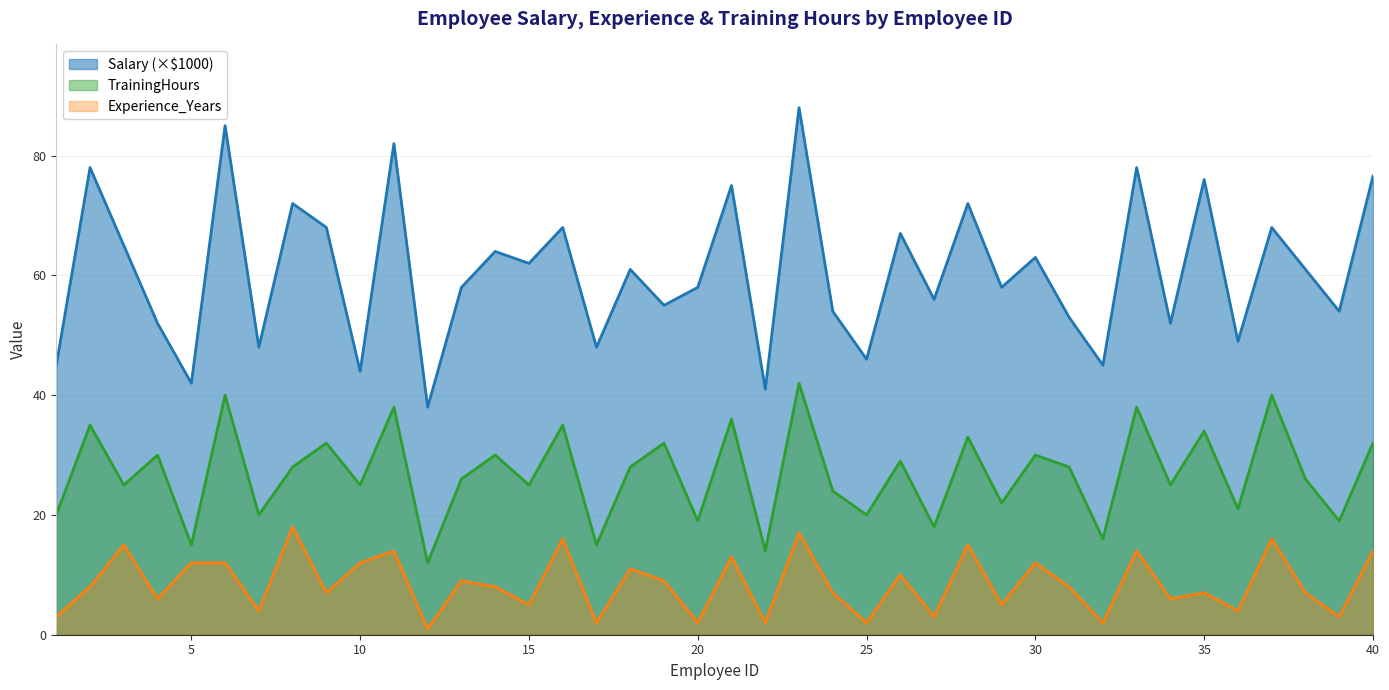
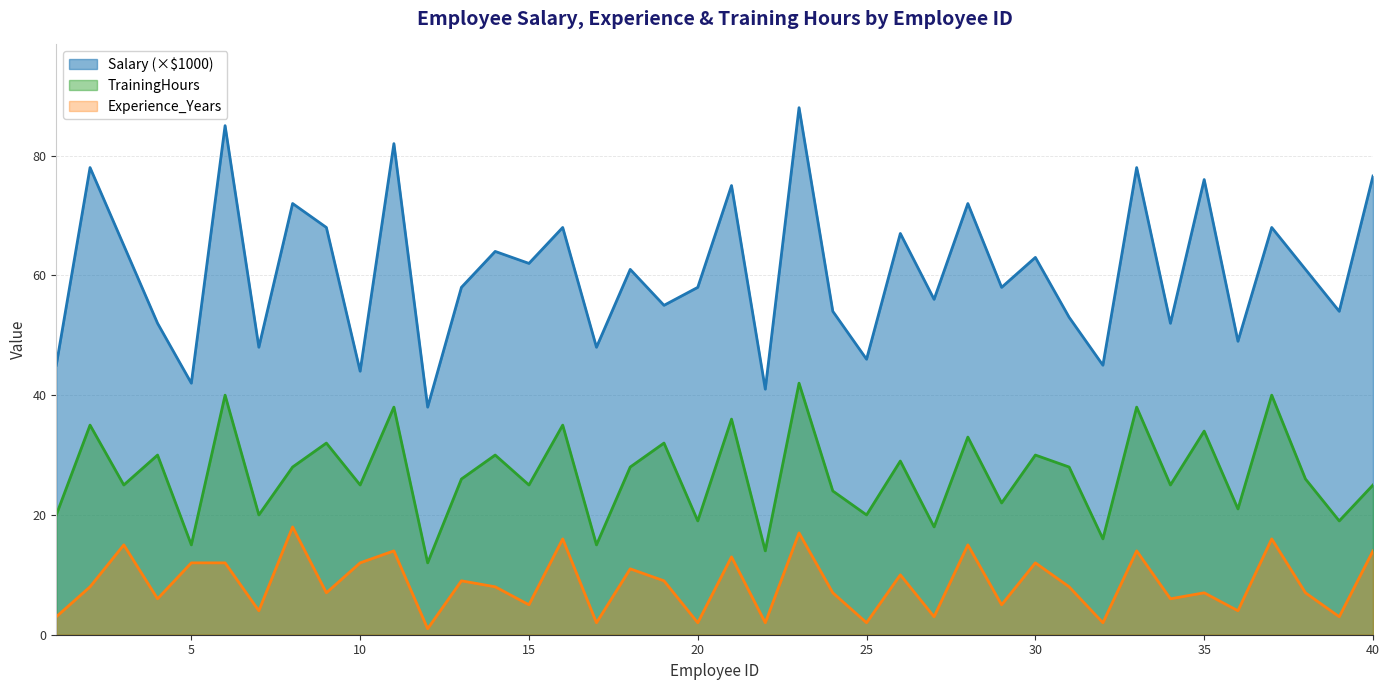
  {
    "Salary (×$1000)": {
      "5": 42,
      "10": 44,
      "15": 62,
      "20": 58,
      "25": 46,
      "30": 63,
      "35": 76,
      "40": 77
    },
    "TrainingHours": {
      "5": 15,
      "10": 25,
      "15": 25,
      "20": 19,
      "25": 20,
      "30": 30,
      "35": 34,
-     "40": 32
+     "40": 25
    },
    "Experience_Years": {
      "5": 12,
      "10": 12,
      "15": 5,
      "20": 2,
      "25": 2,
      "30": 12,
      "35": 7,
      "40": 14
    }
  }
